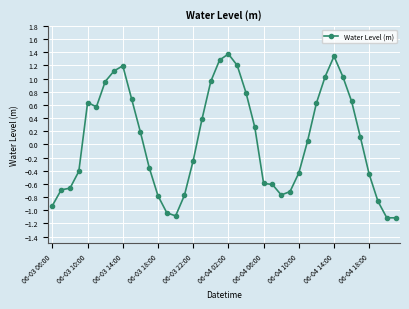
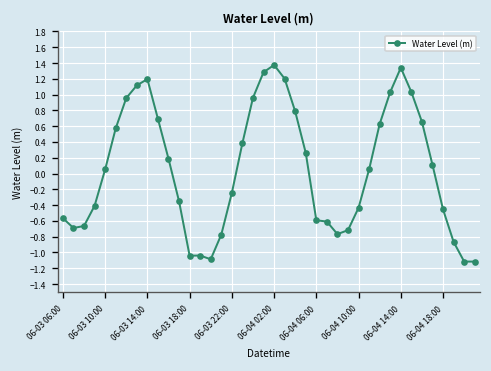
  {
-   "06-03 06:00": -0.9,
-   "06-03 10:00": 0.6,
+   "06-03 06:00": -0.6,
+   "06-03 10:00": 0.1,
    "06-03 14:00": 1.2,
-   "06-03 18:00": -0.8,
+   "06-03 18:00": -1.0,
    "06-03 22:00": -0.2,
    "06-04 02:00": 1.4,
    "06-04 06:00": -0.6,
    "06-04 10:00": -0.4,
    "06-04 14:00": 1.3,
    "06-04 18:00": -0.5
  }
